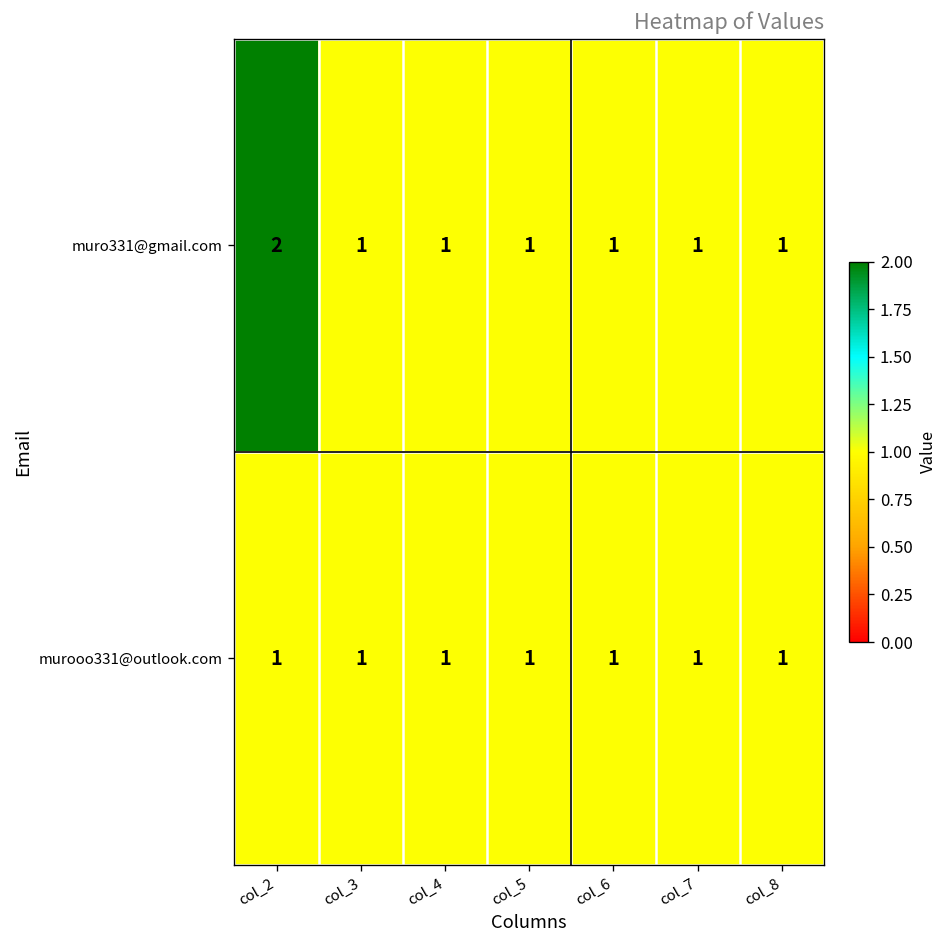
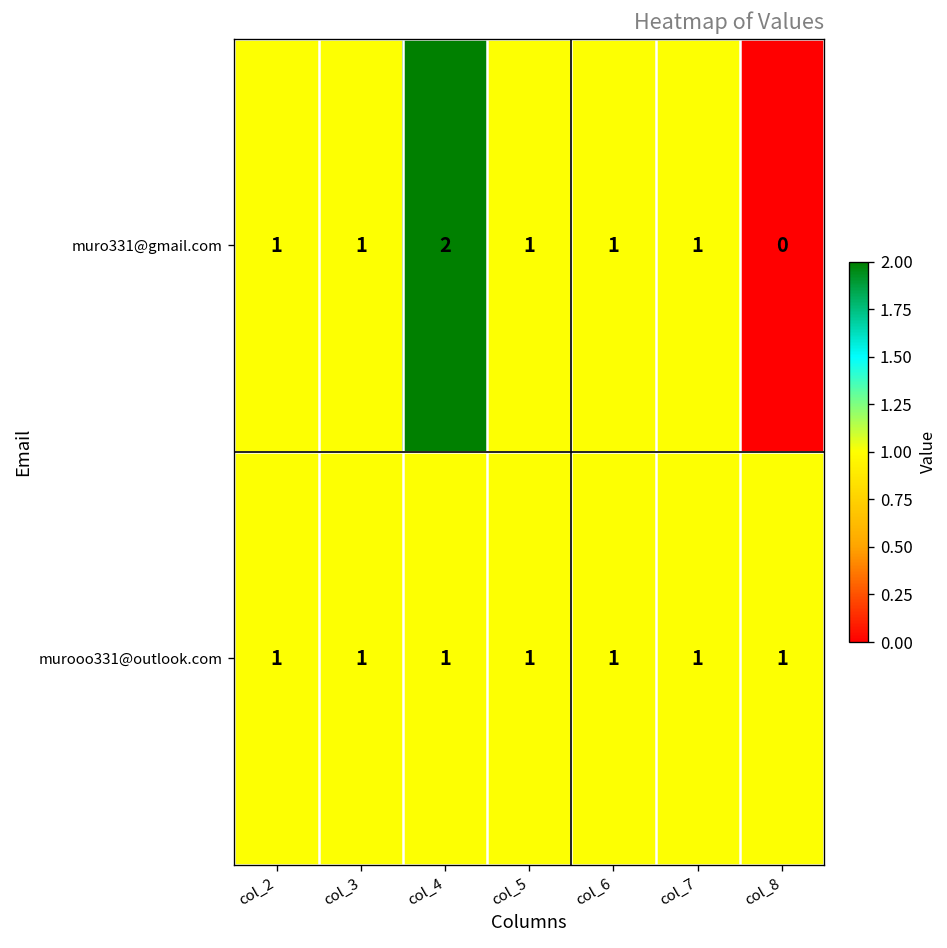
  {
    "muro331@gmail.com": {
-     "col_2": 2,
+     "col_2": 1,
      "col_3": 1,
-     "col_4": 1,
+     "col_4": 2,
      "col_5": 1,
      "col_6": 1,
      "col_7": 1,
-     "col_8": 1
+     "col_8": 0
    },
    "murooo331@outlook.com": {
      "col_2": 1,
      "col_3": 1,
      "col_4": 1,
      "col_5": 1,
      "col_6": 1,
      "col_7": 1,
      "col_8": 1
    }
  }
